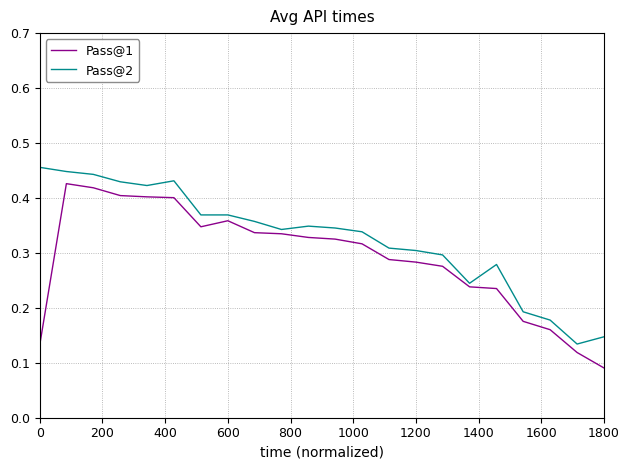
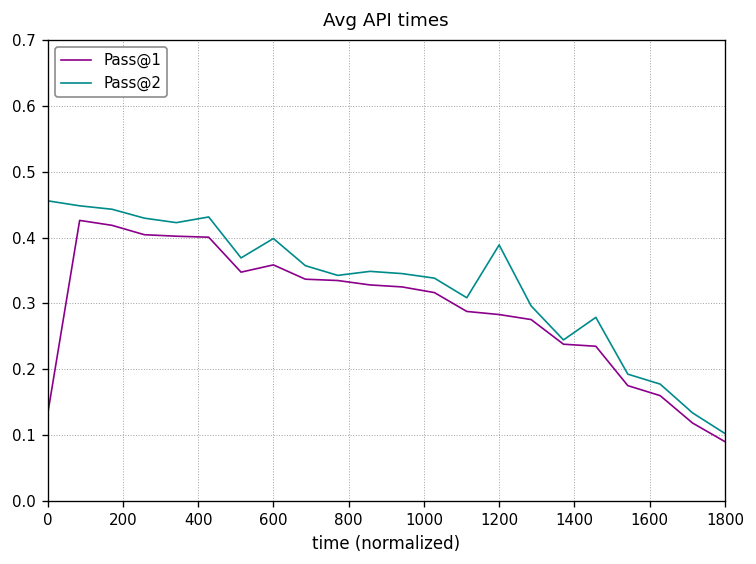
  {
    "Pass@1": {
      "0": 0.13,
      "600": 0.36,
      "1200": 0.28,
      "1800": 0.09
    },
    "Pass@2": {
      "0": 0.46,
-     "600": 0.37,
-     "1200": 0.30,
-     "1800": 0.15
+     "600": 0.40,
+     "1200": 0.39,
+     "1800": 0.10
    }
  }
